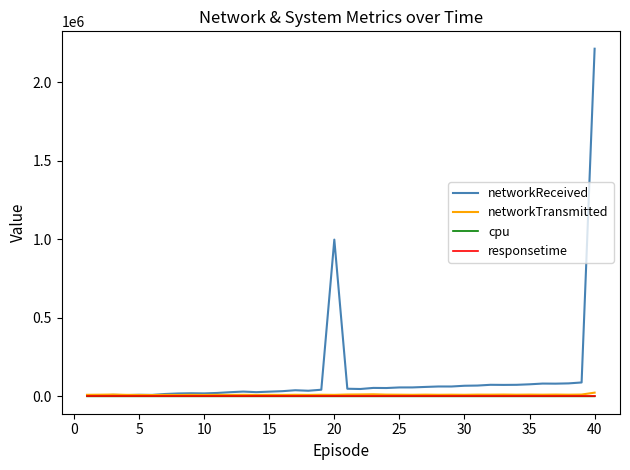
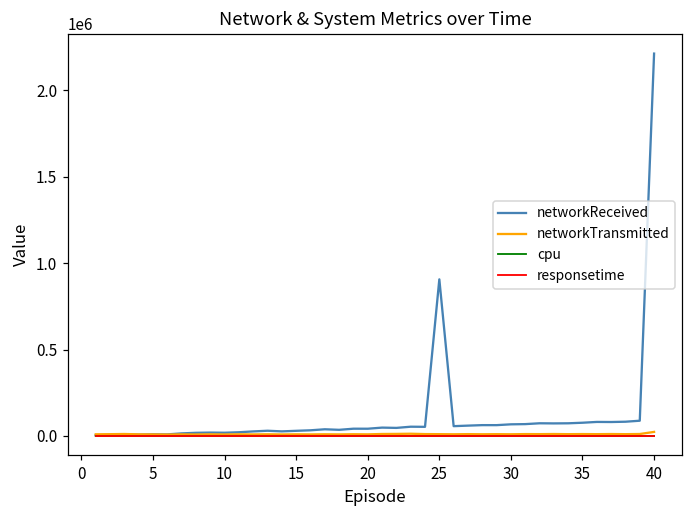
  {
    "networkReceived": {
      "15": 30000,
-     "20": 1000000,
-     "25": 60000,
+     "20": 40000,
+     "25": 910000,
      "30": 70000,
      "35": 80000,
      "40": 2210000
    },
    "networkTransmitted": {
      "40": 20000
    },
    "responsetime": {
      "40": 0
    }
  }
